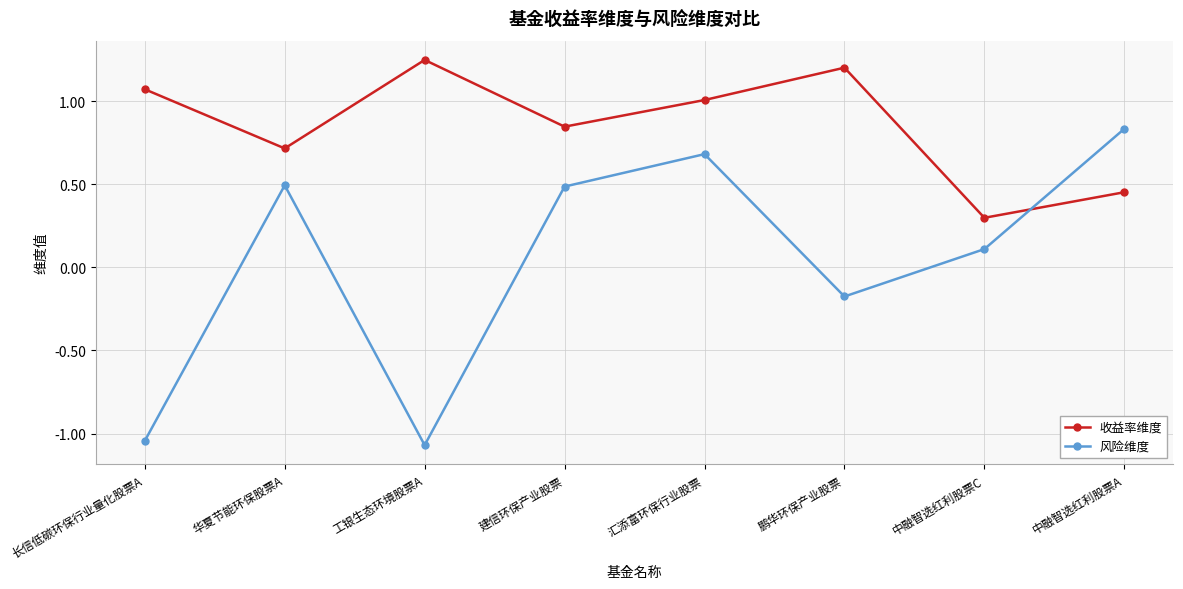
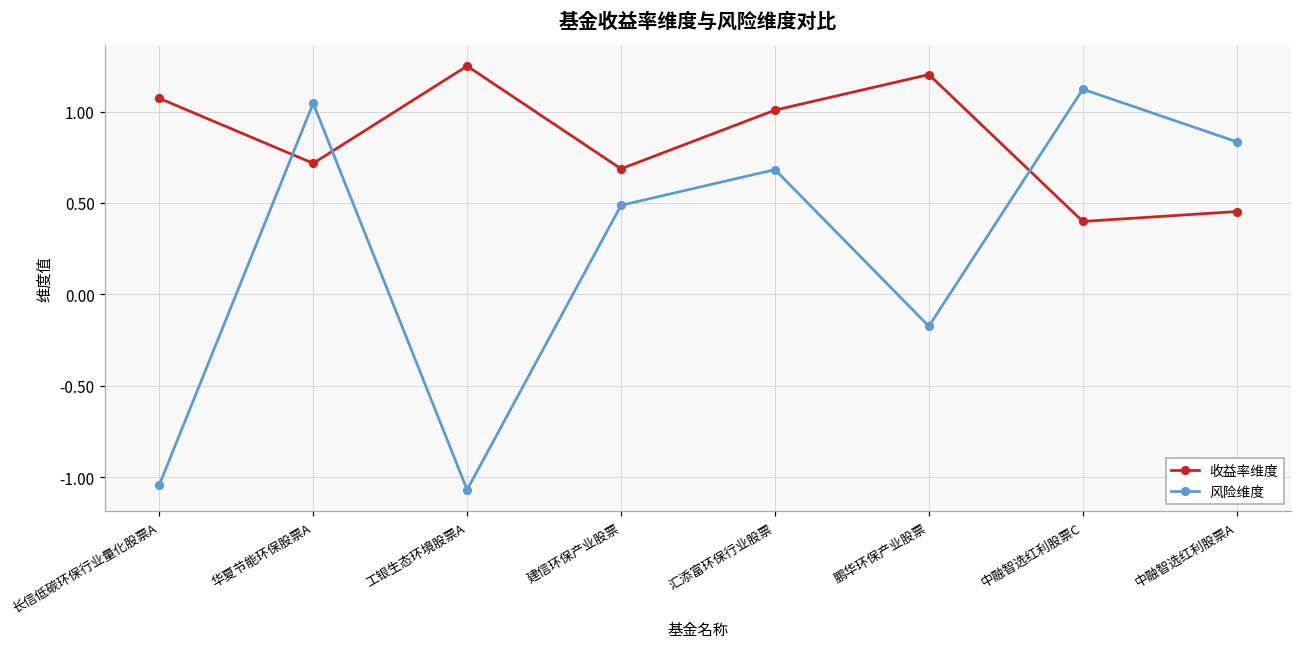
  {
    "收益率维度": {
      "长信低碳环保行业量化股票A": 1.07,
      "华夏节能环保股票A": 0.72,
      "工银生态环境股票A": 1.25,
-     "建信环保产业股票": 0.85,
+     "建信环保产业股票": 0.69,
      "汇添富环保行业股票": 1.01,
      "鹏华环保产业股票": 1.20,
-     "中融智选红利股票C": 0.30,
+     "中融智选红利股票C": 0.40,
      "中融智选红利股票A": 0.45
    },
    "风险维度": {
      "长信低碳环保行业量化股票A": -1.04,
-     "华夏节能环保股票A": 0.49,
+     "华夏节能环保股票A": 1.05,
      "工银生态环境股票A": -1.07,
      "建信环保产业股票": 0.49,
      "汇添富环保行业股票": 0.68,
      "鹏华环保产业股票": -0.17,
-     "中融智选红利股票C": 0.11,
+     "中融智选红利股票C": 1.12,
      "中融智选红利股票A": 0.83
    }
  }
